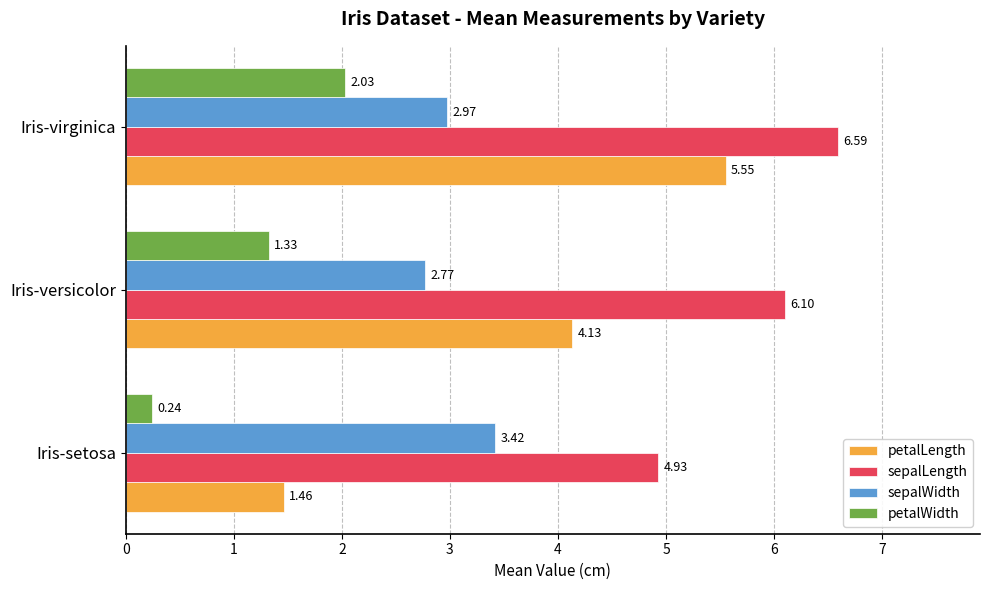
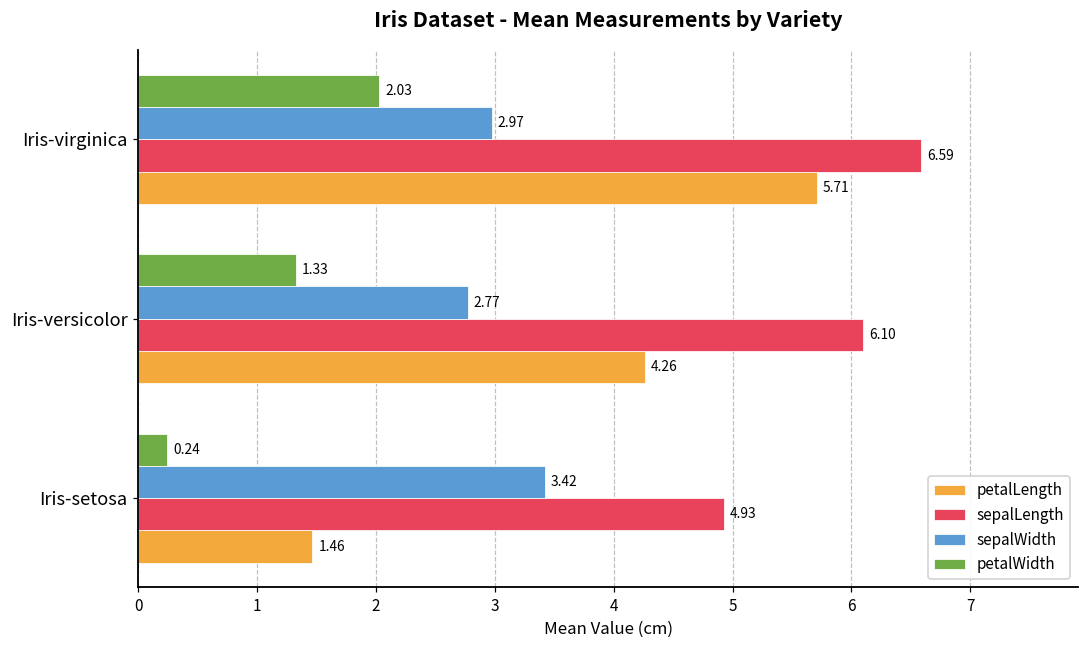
  {
    "petalLength": {
-     "Iris-virginica": 5.55,
-     "Iris-versicolor": 4.13,
+     "Iris-virginica": 5.71,
+     "Iris-versicolor": 4.26,
      "Iris-setosa": 1.46
    },
    "sepalLength": {
      "Iris-virginica": 6.59,
      "Iris-versicolor": 6.10,
      "Iris-setosa": 4.93
    },
    "sepalWidth": {
      "Iris-virginica": 2.97,
      "Iris-versicolor": 2.77,
      "Iris-setosa": 3.42
    },
    "petalWidth": {
      "Iris-virginica": 2.03,
      "Iris-versicolor": 1.33,
      "Iris-setosa": 0.24
    }
  }
